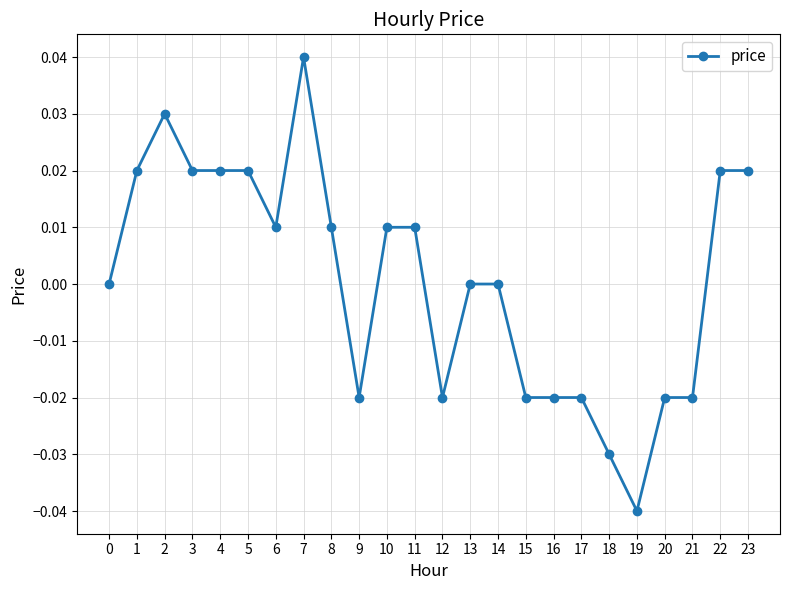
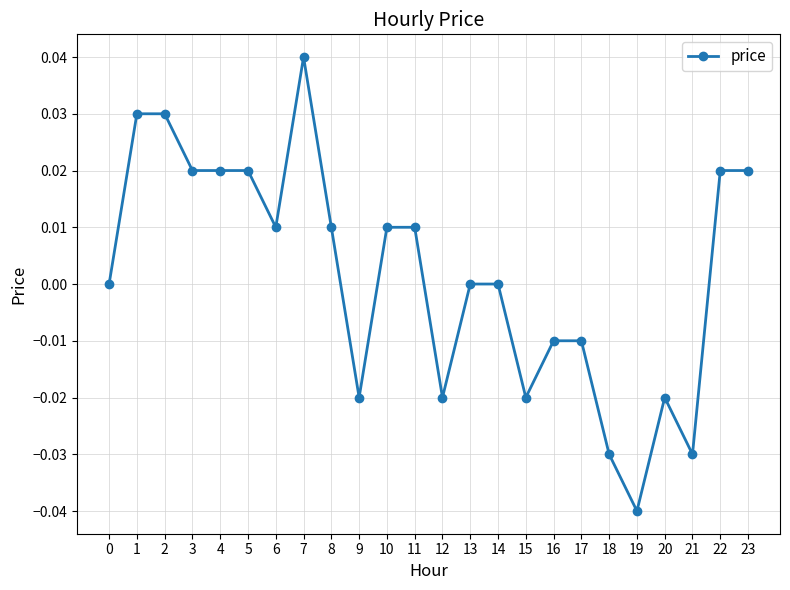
  {
    "0": 0.00,
-   "1": 0.02,
+   "1": 0.03,
    "2": 0.03,
    "3": 0.02,
    "4": 0.02,
    "5": 0.02,
    "6": 0.01,
    "7": 0.04,
    "8": 0.01,
    "9": -0.02,
    "10": 0.01,
    "11": 0.01,
    "12": -0.02,
    "13": 0.00,
    "14": 0.00,
    "15": -0.02,
-   "16": -0.02,
-   "17": -0.02,
+   "16": -0.01,
+   "17": -0.01,
    "18": -0.03,
    "19": -0.04,
    "20": -0.02,
-   "21": -0.02,
+   "21": -0.03,
    "22": 0.02,
    "23": 0.02
  }
